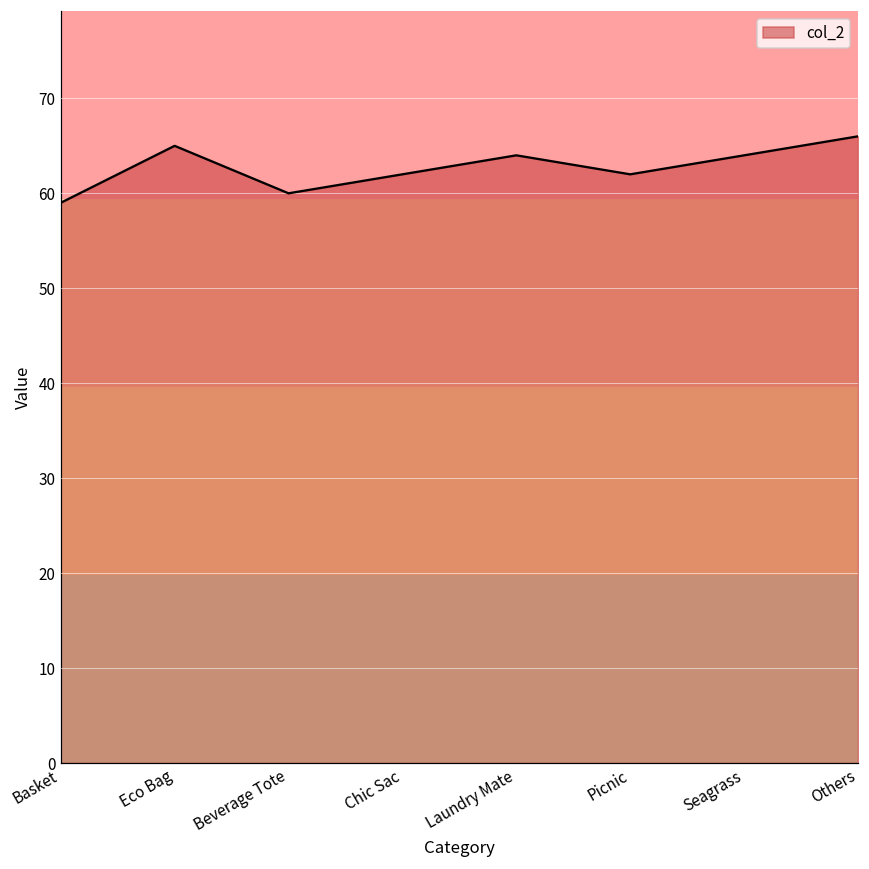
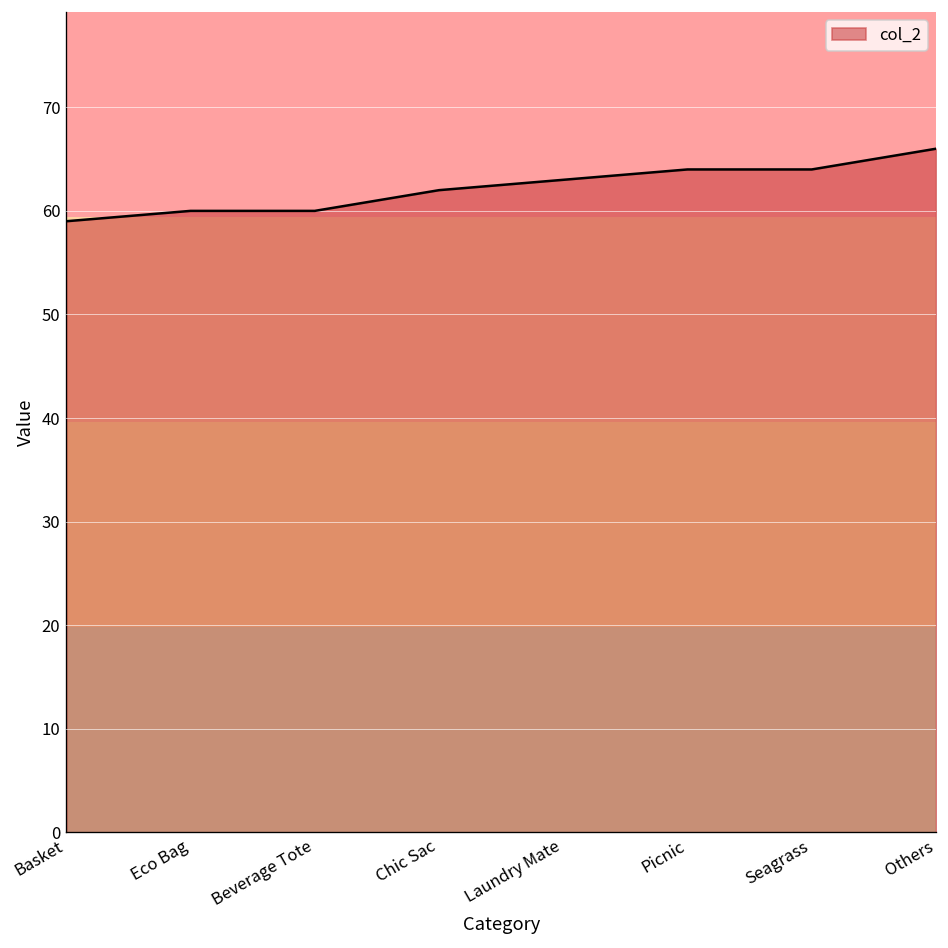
  {
    "Basket": 59,
-   "Eco Bag": 65,
+   "Eco Bag": 60,
    "Beverage Tote": 60,
    "Chic Sac": 62,
-   "Laundry Mate": 64,
-   "Picnic": 62,
+   "Laundry Mate": 63,
+   "Picnic": 64,
    "Seagrass": 64,
    "Others": 66
  }
